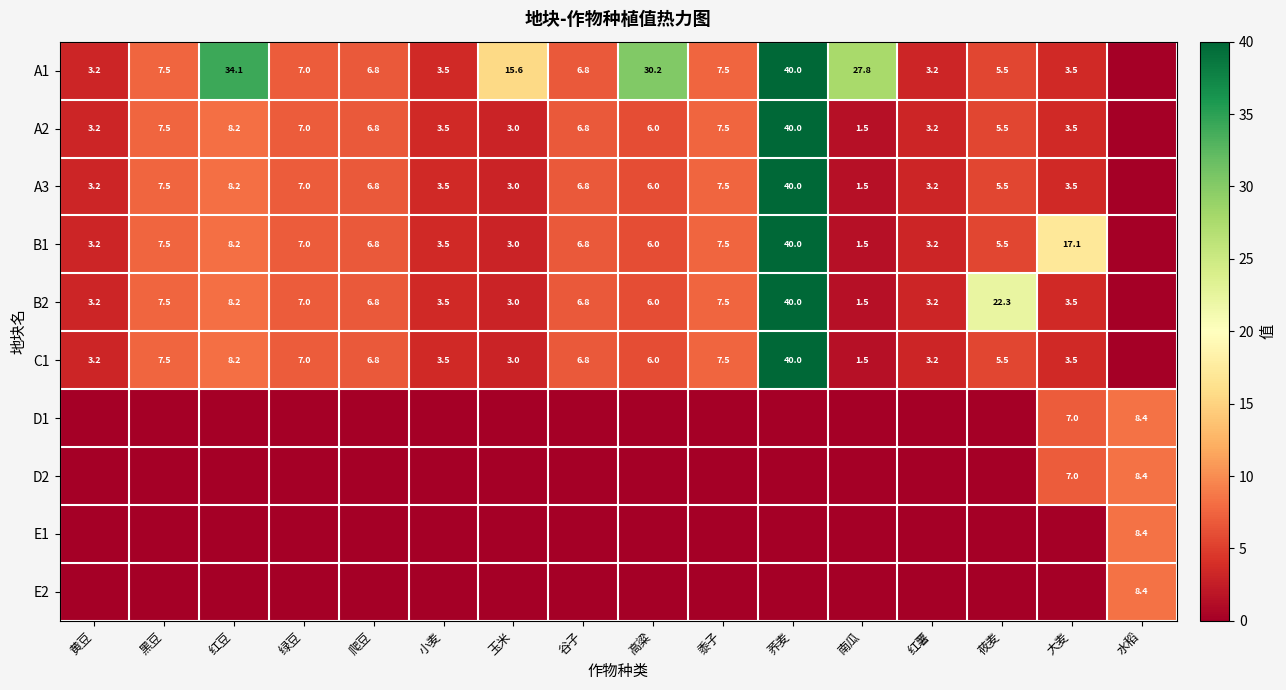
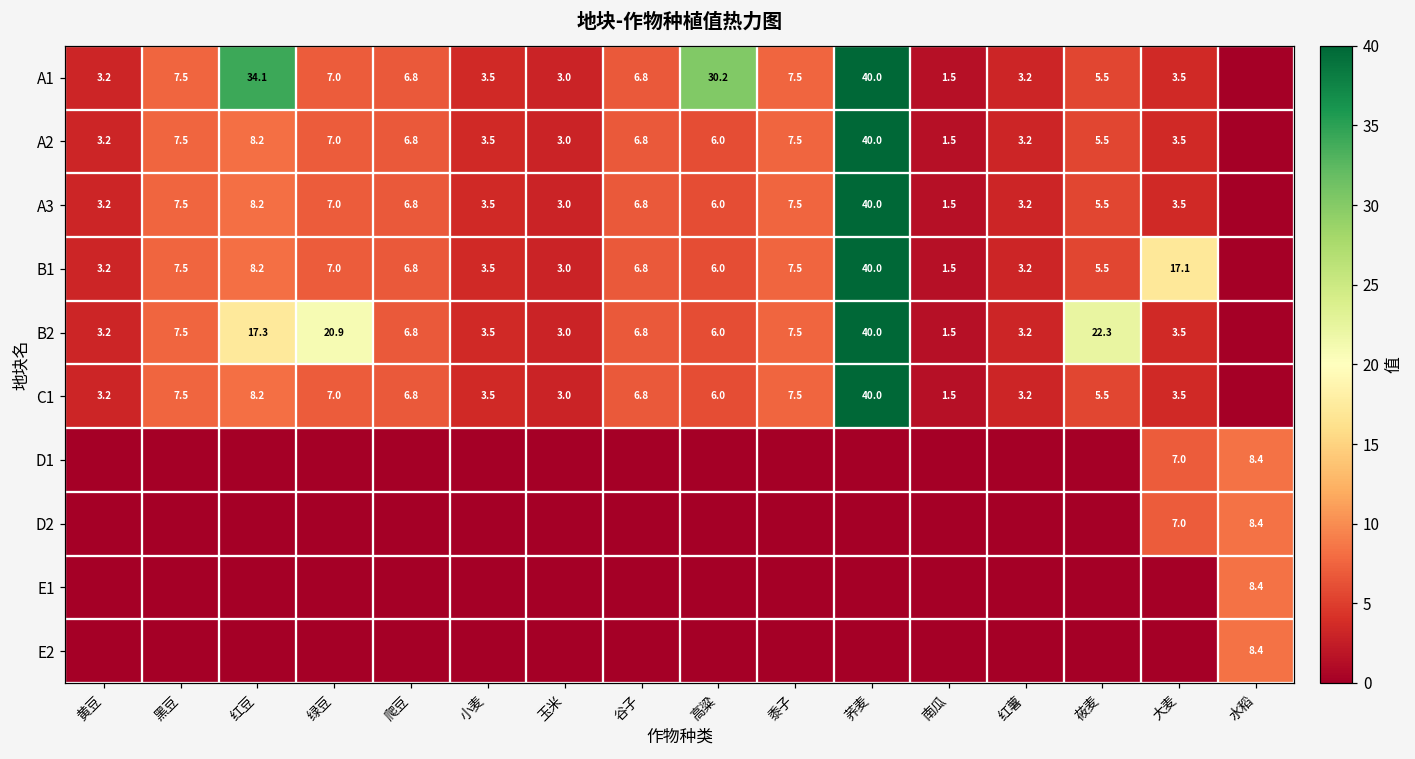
  {
    "A1": {
      "黄豆": 3.2,
      "黑豆": 7.5,
      "红豆": 34.1,
      "绿豆": 7.0,
      "爬豆": 6.8,
      "小麦": 3.5,
-     "玉米": 15.6,
+     "玉米": 3.0,
      "谷子": 6.8,
      "高粱": 30.2,
      "黍子": 7.5,
      "荞麦": 40.0,
-     "南瓜": 27.8,
+     "南瓜": 1.5,
      "红薯": 3.2,
      "莜麦": 5.5,
      "大麦": 3.5
    },
    "A2": {
      "黄豆": 3.2,
      "黑豆": 7.5,
      "红豆": 8.2,
      "绿豆": 7.0,
      "爬豆": 6.8,
      "小麦": 3.5,
      "玉米": 3.0,
      "谷子": 6.8,
      "高粱": 6.0,
      "黍子": 7.5,
      "荞麦": 40.0,
      "南瓜": 1.5,
      "红薯": 3.2,
      "莜麦": 5.5,
      "大麦": 3.5
    },
    "A3": {
      "黄豆": 3.2,
      "黑豆": 7.5,
      "红豆": 8.2,
      "绿豆": 7.0,
      "爬豆": 6.8,
      "小麦": 3.5,
      "玉米": 3.0,
      "谷子": 6.8,
      "高粱": 6.0,
      "黍子": 7.5,
      "荞麦": 40.0,
      "南瓜": 1.5,
      "红薯": 3.2,
      "莜麦": 5.5,
      "大麦": 3.5
    },
    "B1": {
      "黄豆": 3.2,
      "黑豆": 7.5,
      "红豆": 8.2,
      "绿豆": 7.0,
      "爬豆": 6.8,
      "小麦": 3.5,
      "玉米": 3.0,
      "谷子": 6.8,
      "高粱": 6.0,
      "黍子": 7.5,
      "荞麦": 40.0,
      "南瓜": 1.5,
      "红薯": 3.2,
      "莜麦": 5.5,
      "大麦": 17.1
    },
    "B2": {
      "黄豆": 3.2,
      "黑豆": 7.5,
-     "红豆": 8.2,
-     "绿豆": 7.0,
+     "红豆": 17.3,
+     "绿豆": 20.9,
      "爬豆": 6.8,
      "小麦": 3.5,
      "玉米": 3.0,
      "谷子": 6.8,
      "高粱": 6.0,
      "黍子": 7.5,
      "荞麦": 40.0,
      "南瓜": 1.5,
      "红薯": 3.2,
      "莜麦": 22.3,
      "大麦": 3.5
    },
    "C1": {
      "黄豆": 3.2,
      "黑豆": 7.5,
      "红豆": 8.2,
      "绿豆": 7.0,
      "爬豆": 6.8,
      "小麦": 3.5,
      "玉米": 3.0,
      "谷子": 6.8,
      "高粱": 6.0,
      "黍子": 7.5,
      "荞麦": 40.0,
      "南瓜": 1.5,
      "红薯": 3.2,
      "莜麦": 5.5,
      "大麦": 3.5
    },
    "D1": {
      "大麦": 7.0,
      "水稻": 8.4
    },
    "D2": {
      "大麦": 7.0,
      "水稻": 8.4
    },
    "E1": {
      "水稻": 8.4
    },
    "E2": {
      "水稻": 8.4
    }
  }
